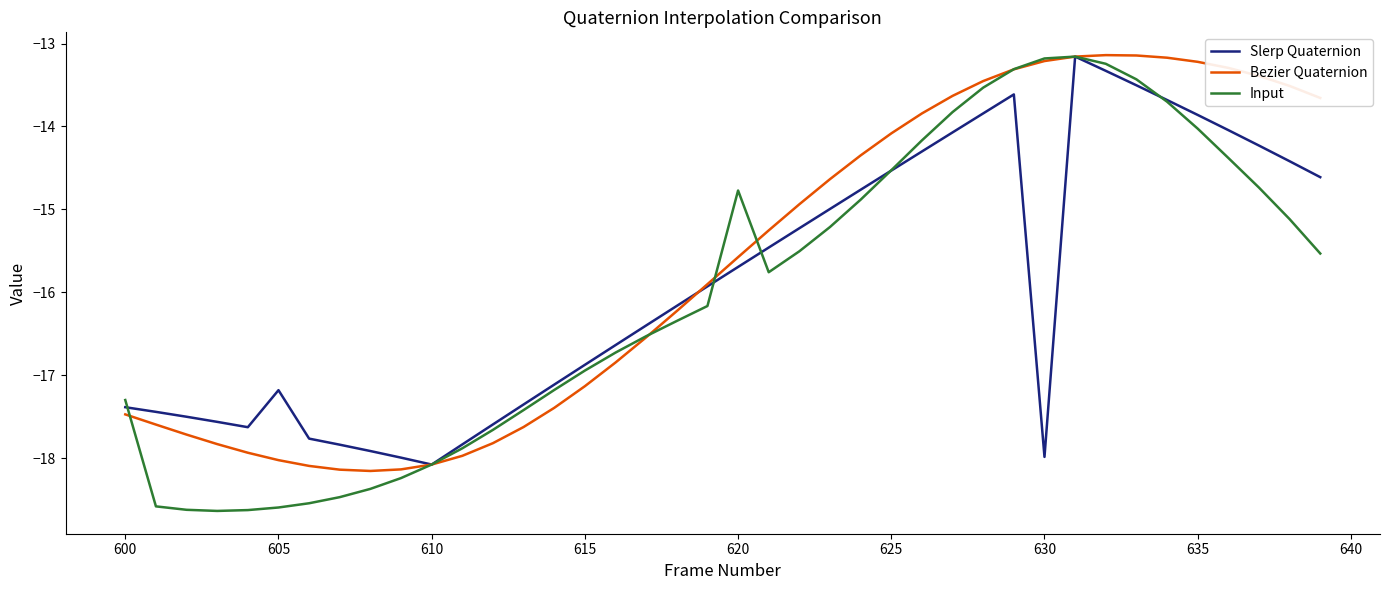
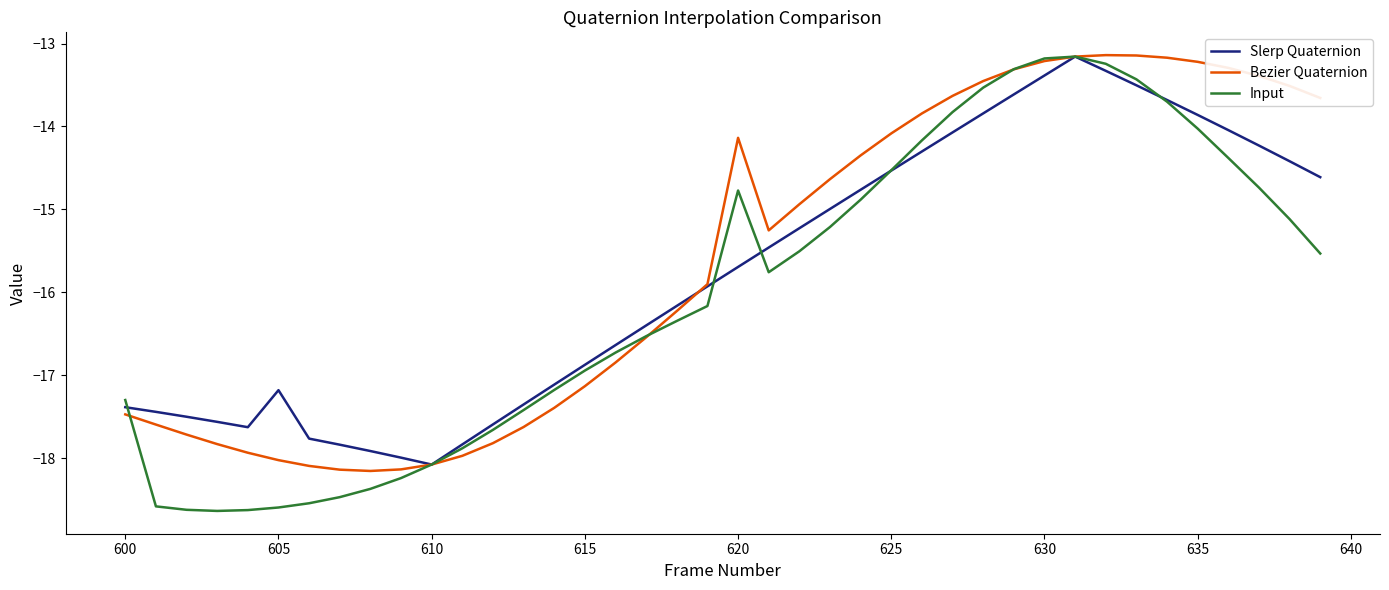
  {
    "Slerp Quaternion": {
      "600": -17.4,
      "605": -17.2,
      "615": -16.9,
      "620": -15.7,
-     "630": -18.0,
+     "630": -13.4,
      "635": -13.9
    },
    "Bezier Quaternion": {
      "600": -17.5,
      "605": -18.0,
      "615": -17.1,
-     "620": -15.6,
+     "620": -14.1,
      "625": -14.1,
      "635": -13.2
    },
    "Input": {
      "600": -17.3,
      "605": -18.6,
      "615": -16.9,
      "620": -14.8,
      "635": -14.0
    }
  }
